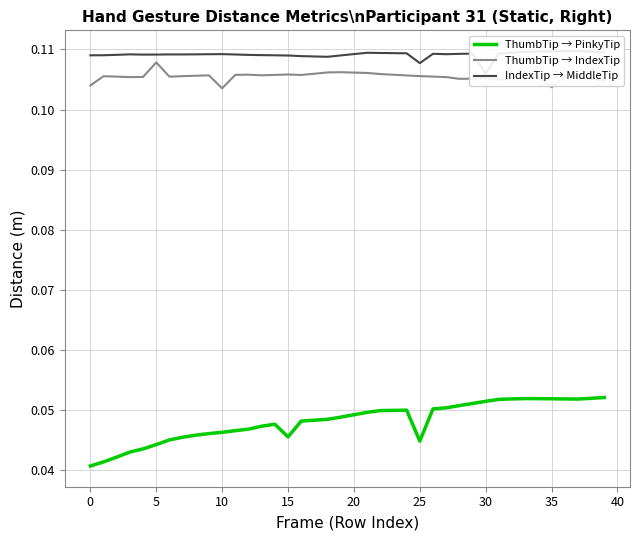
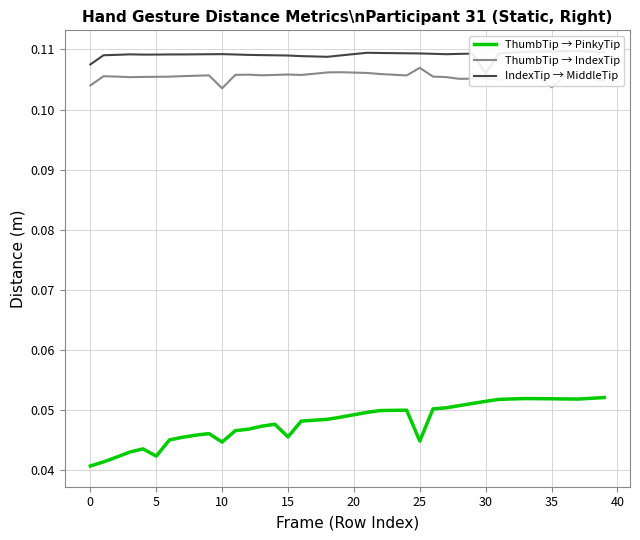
  {
    "ThumbTip → PinkyTip": {
      "0": 0.041,
-     "5": 0.044,
-     "10": 0.046,
+     "5": 0.042,
+     "10": 0.045,
      "15": 0.046,
      "20": 0.049,
      "25": 0.045,
      "30": 0.051,
      "35": 0.052
    },
    "ThumbTip → IndexTip": {
      "0": 0.104,
-     "5": 0.108,
+     "5": 0.105,
      "10": 0.104,
      "15": 0.106,
      "20": 0.106,
-     "25": 0.106,
+     "25": 0.107,
      "35": 0.104
    },
    "IndexTip → MiddleTip": {
-     "0": 0.109,
+     "0": 0.108,
      "5": 0.109,
      "10": 0.109,
      "15": 0.109,
      "20": 0.109,
-     "25": 0.108
+     "25": 0.109
    }
  }
